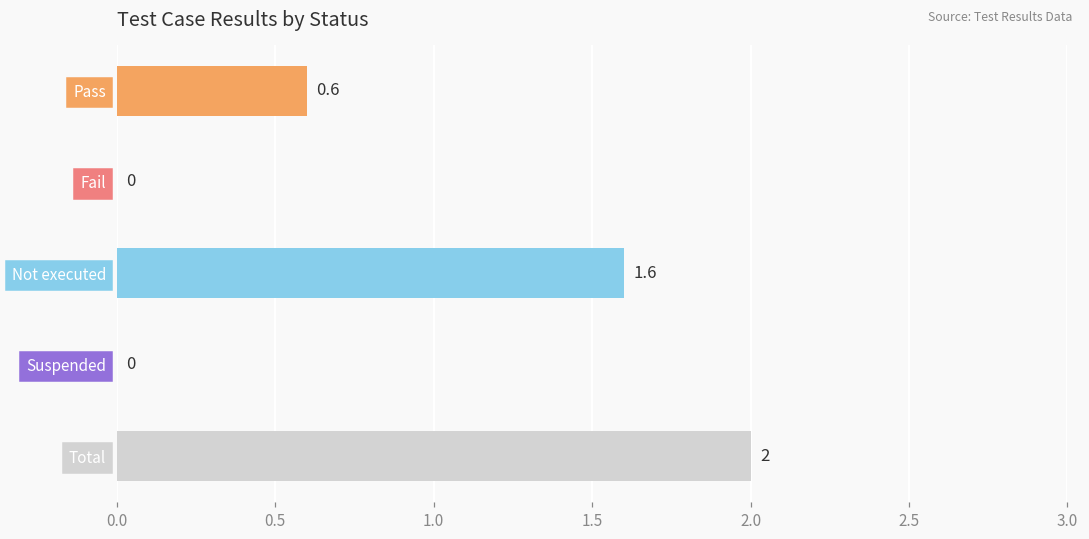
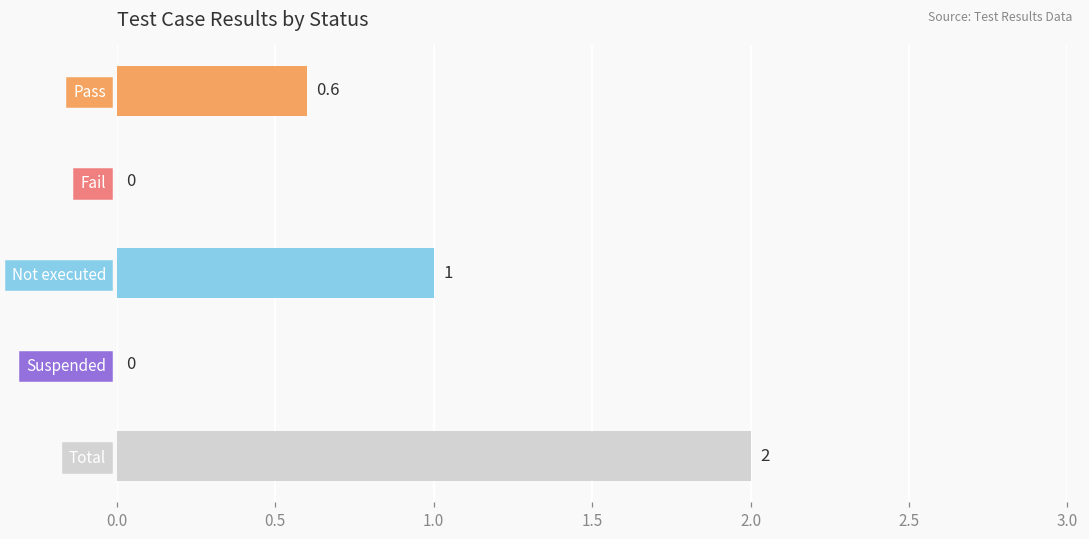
  {
    "Pass": 0.6,
    "Fail": 0,
-   "Not executed": 1.6,
+   "Not executed": 1,
    "Suspended": 0
  }
